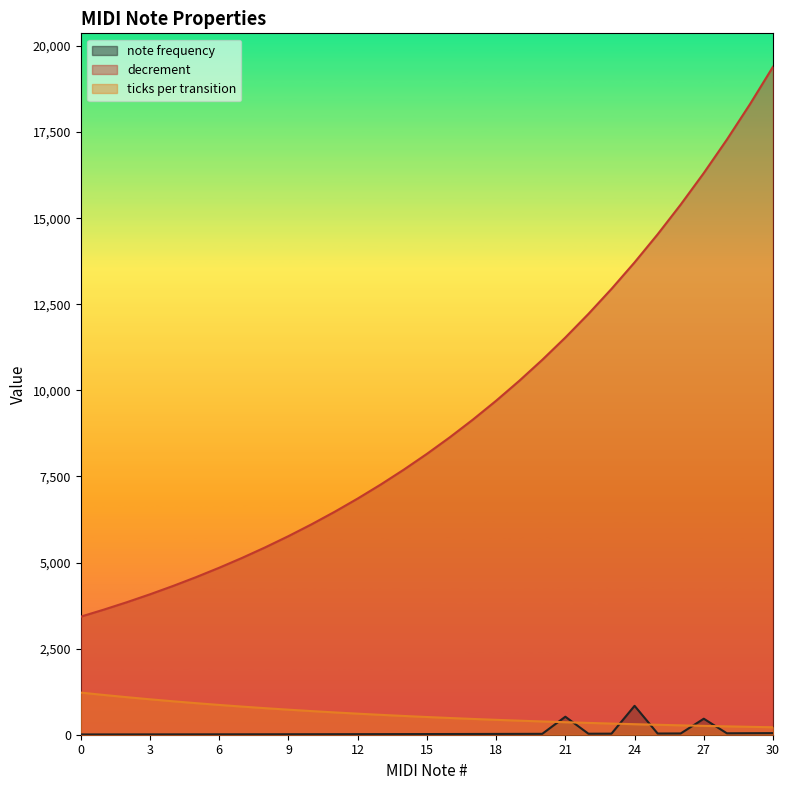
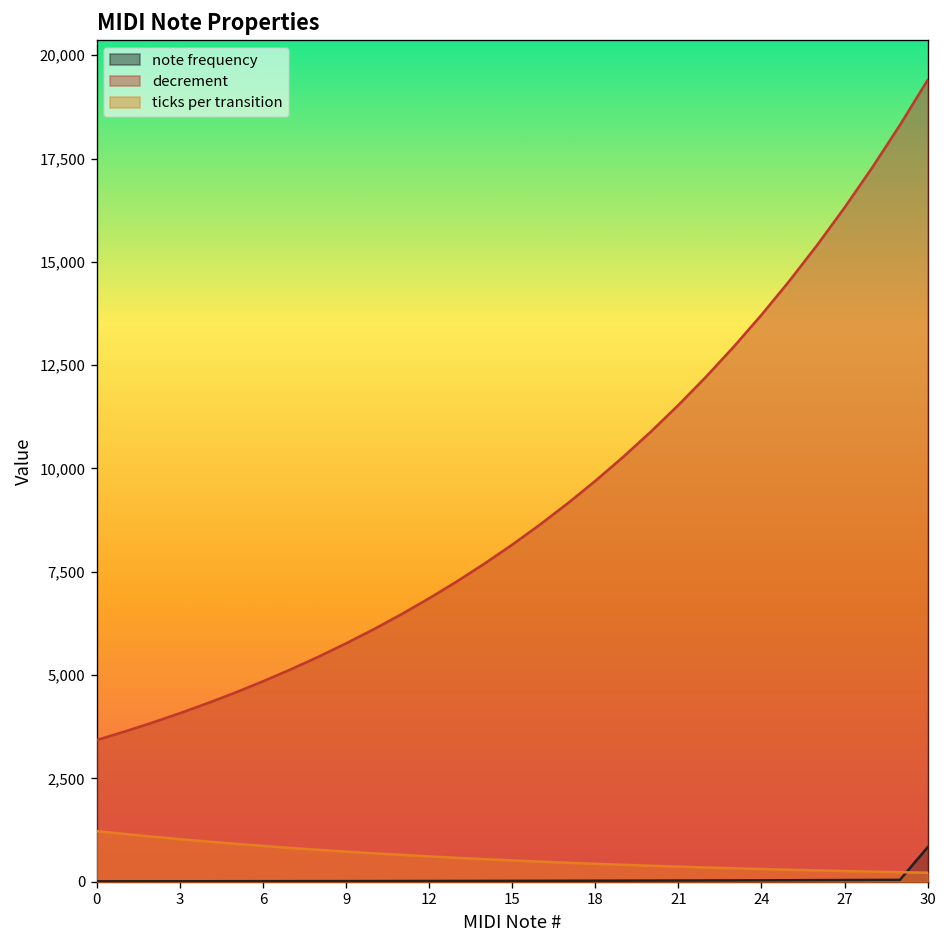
  {
    "note frequency": {
      "0": 0,
      "3": 0,
      "6": 0,
      "9": 0,
      "12": 0,
      "15": 0,
      "18": 0,
-     "21": 500,
-     "24": 800,
-     "27": 500,
-     "30": 0
+     "21": 0,
+     "24": 0,
+     "27": 0,
+     "30": 800
    }
  }
